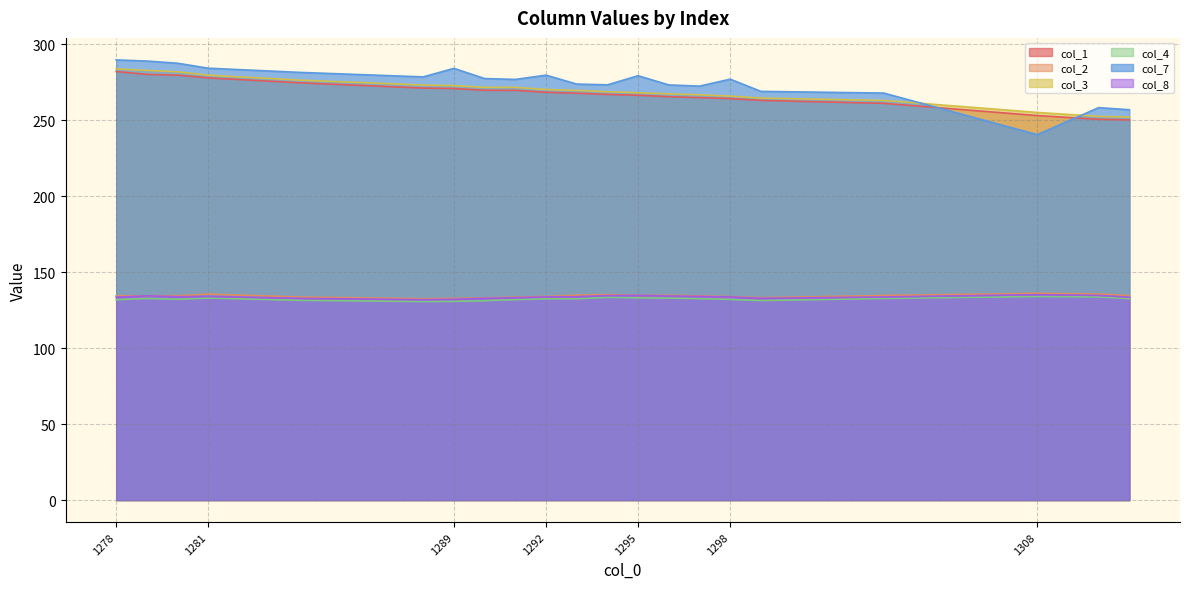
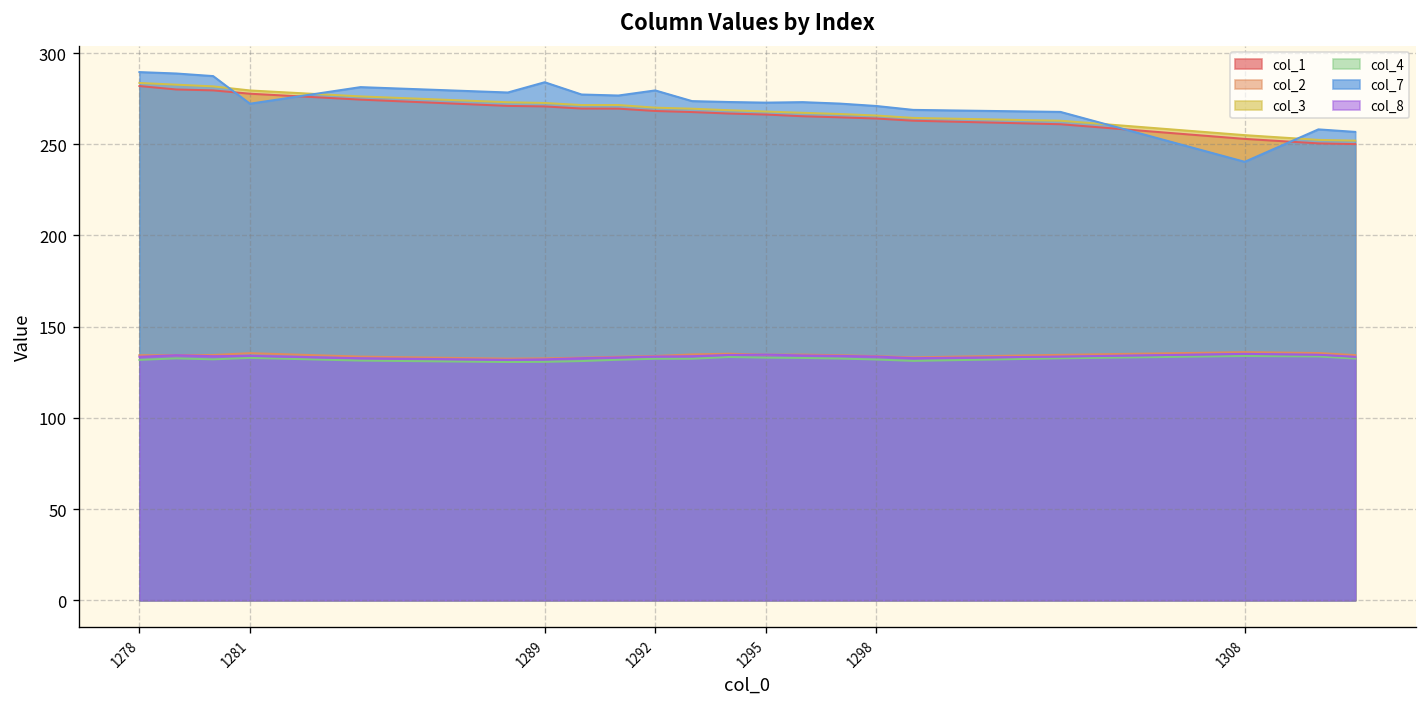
  {
    "col_4": {
      "1278": 132
    },
    "col_7": {
      "1278": 290,
-     "1281": 284,
+     "1281": 272,
      "1289": 284,
      "1292": 280,
-     "1295": 279,
-     "1298": 277,
+     "1295": 273,
+     "1298": 271,
      "1308": 240
    }
  }
